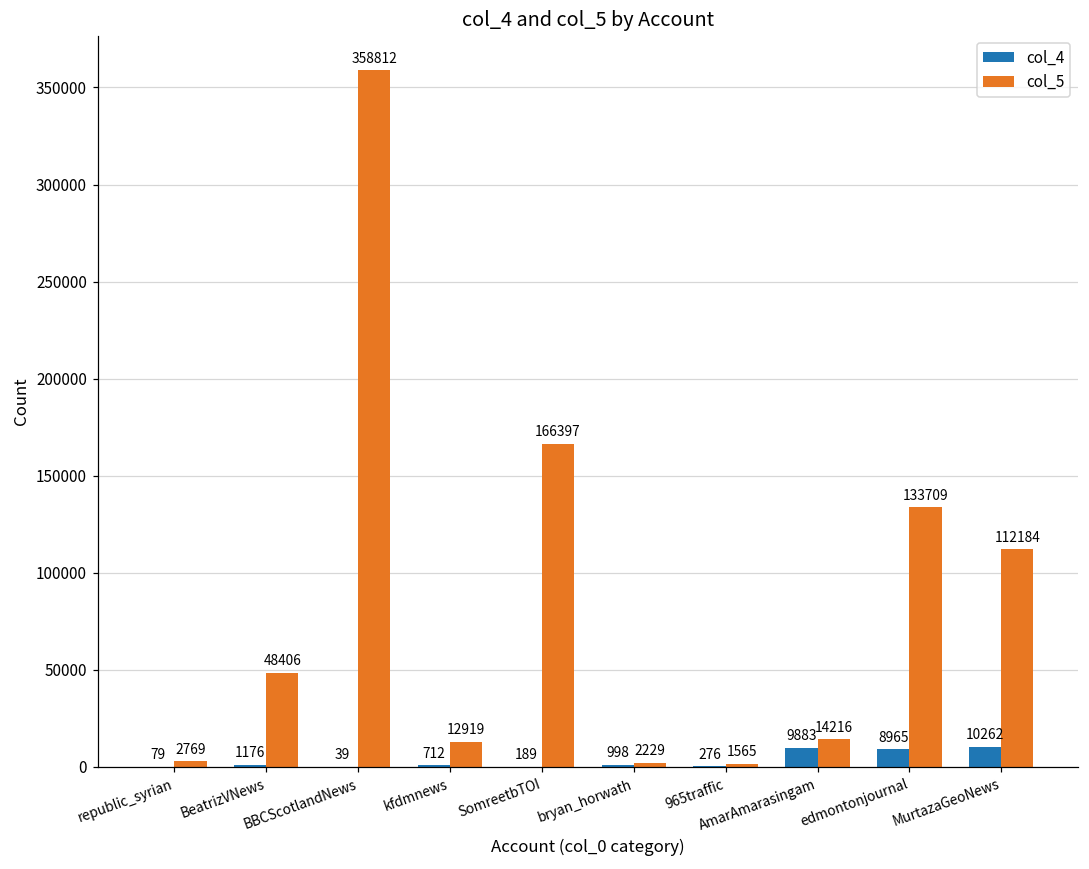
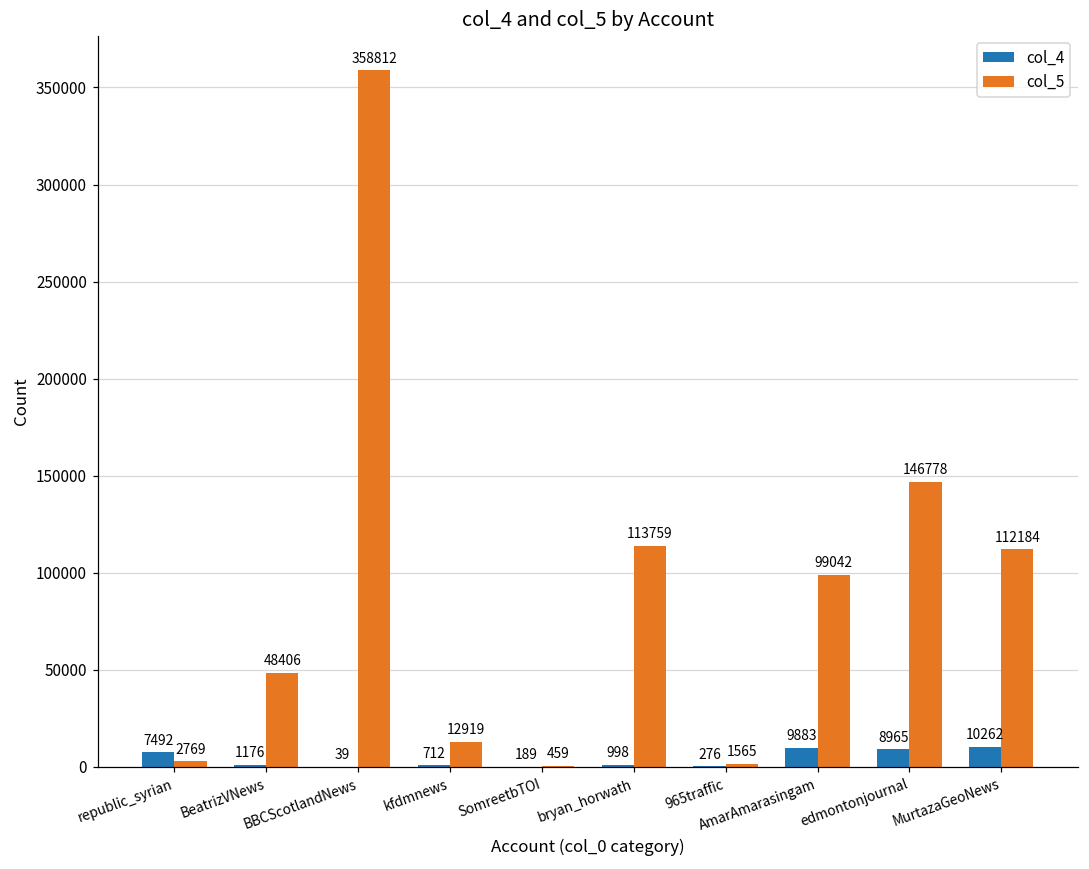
  {
    "col_4": {
-     "republic_syrian": 79,
+     "republic_syrian": 7492,
      "BeatrizVNews": 1176,
      "BBCScotlandNews": 39,
      "kfdmnews": 712,
      "SomreetbTOI": 189,
      "bryan_horwath": 998,
      "965traffic": 276,
      "AmarAmarasingam": 9883,
      "edmontonjournal": 8965,
      "MurtazaGeoNews": 10262
    },
    "col_5": {
      "republic_syrian": 2769,
      "BeatrizVNews": 48406,
      "BBCScotlandNews": 358812,
      "kfdmnews": 12919,
-     "SomreetbTOI": 166397,
-     "bryan_horwath": 2229,
+     "SomreetbTOI": 459,
+     "bryan_horwath": 113759,
      "965traffic": 1565,
-     "AmarAmarasingam": 14216,
-     "edmontonjournal": 133709,
+     "AmarAmarasingam": 99042,
+     "edmontonjournal": 146778,
      "MurtazaGeoNews": 112184
    }
  }
